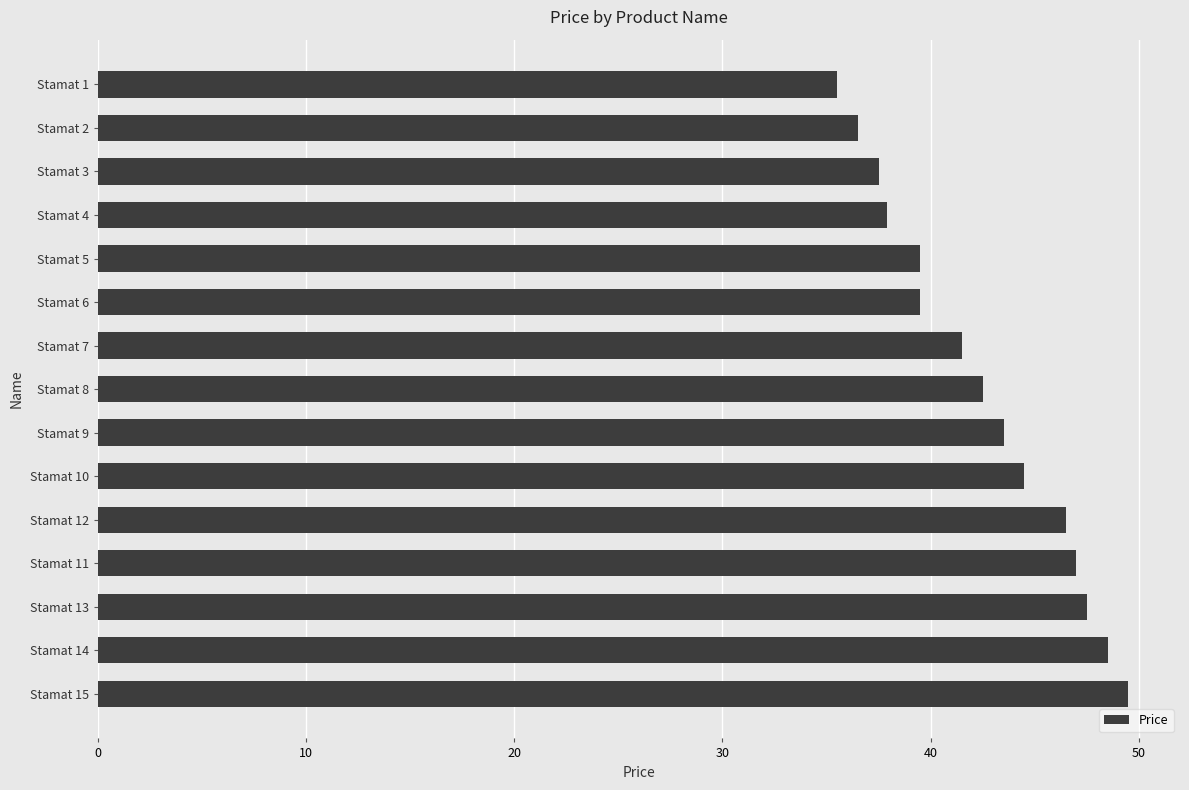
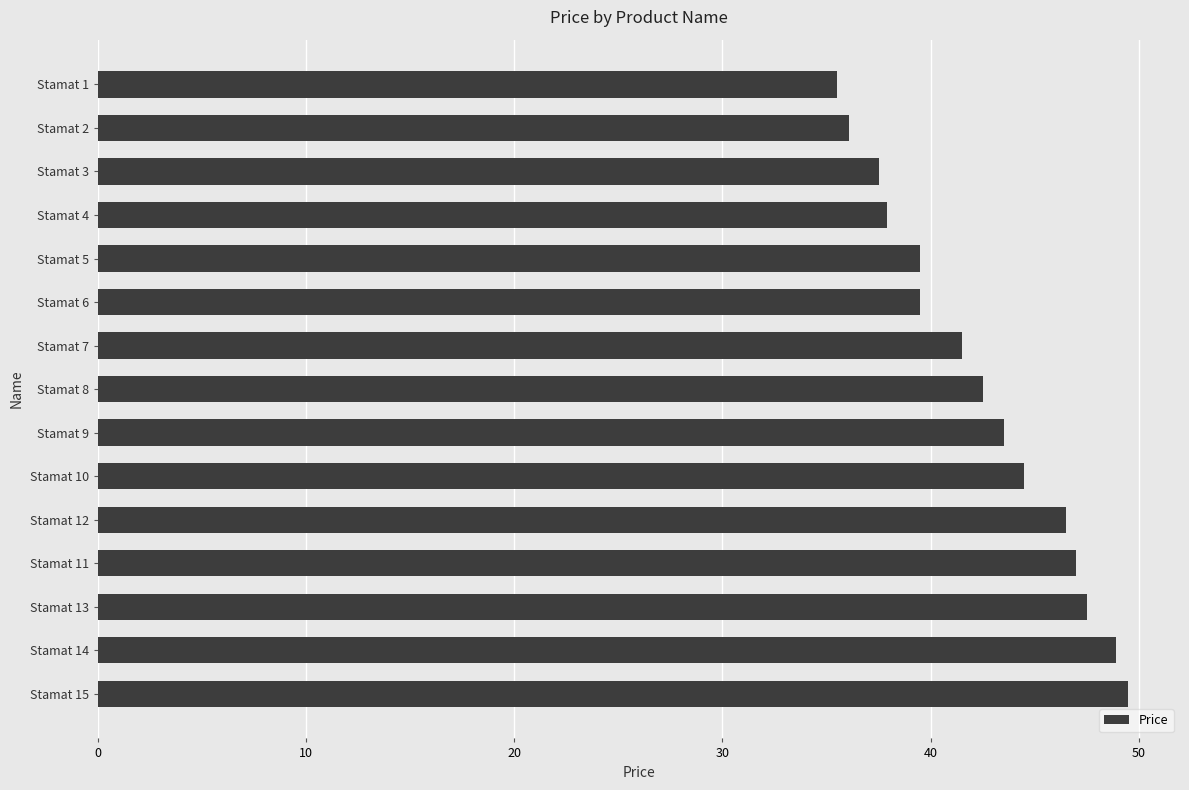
  {
    "Stamat 1": 35.5,
-   "Stamat 2": 36.5,
+   "Stamat 2": 36.1,
    "Stamat 3": 37.5,
    "Stamat 4": 37.9,
    "Stamat 5": 39.5,
    "Stamat 6": 39.5,
    "Stamat 7": 41.5,
    "Stamat 8": 42.5,
    "Stamat 9": 43.5,
    "Stamat 10": 44.5,
    "Stamat 12": 46.5,
    "Stamat 11": 47.0,
    "Stamat 13": 47.5,
-   "Stamat 14": 48.5,
+   "Stamat 14": 48.9,
    "Stamat 15": 49.5
  }
